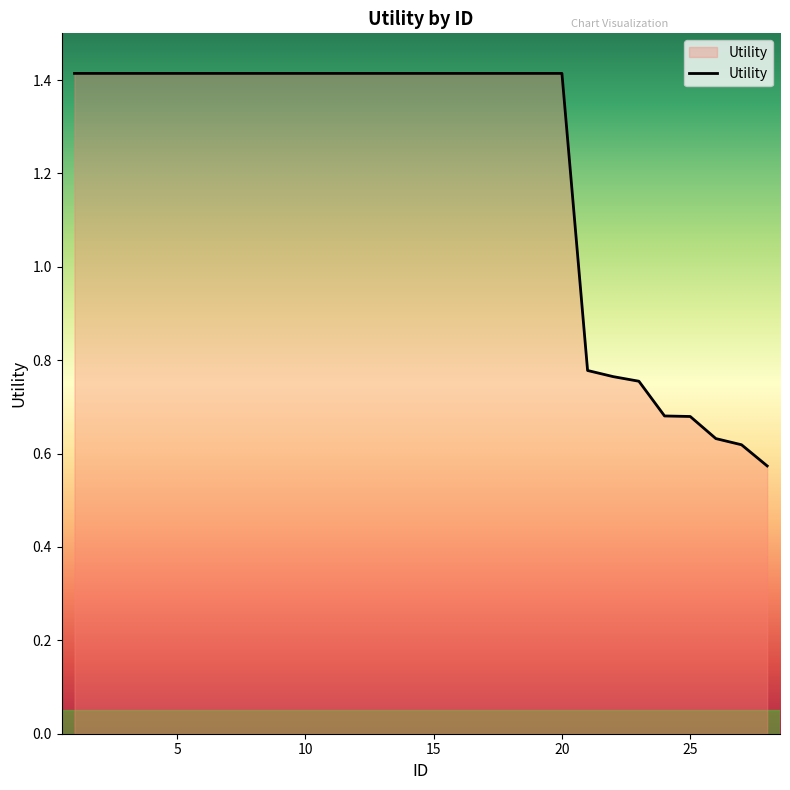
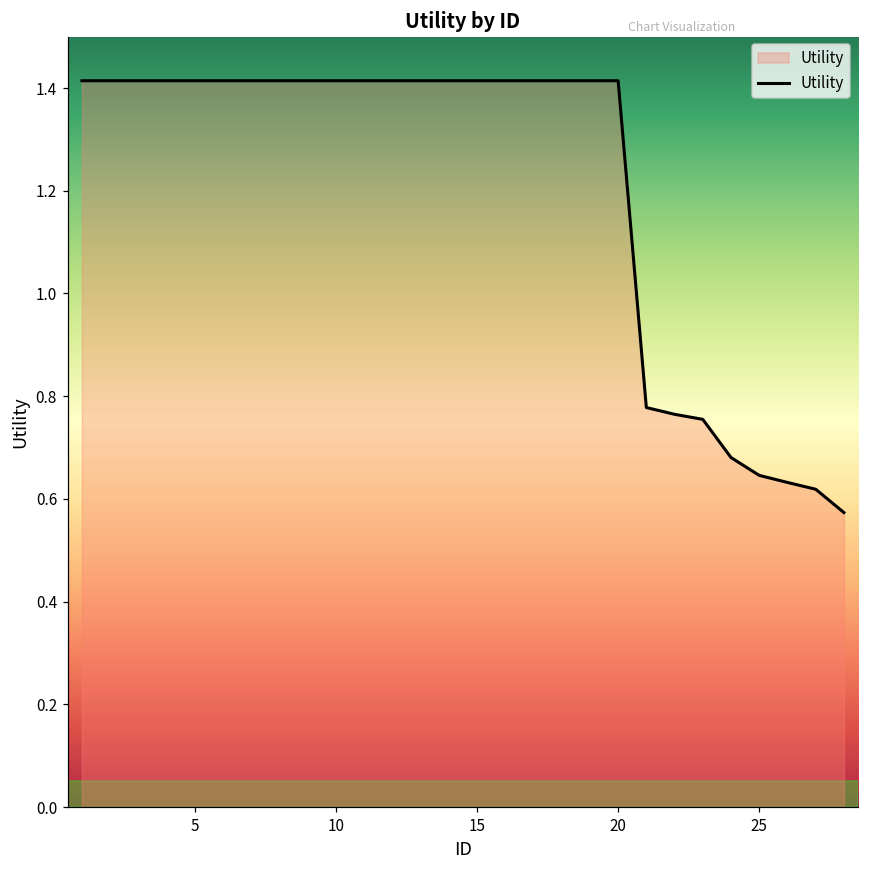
  {
    "5": 1.41,
    "10": 1.41,
    "15": 1.41,
    "20": 1.41,
-   "25": 0.68
+   "25": 0.65
  }
